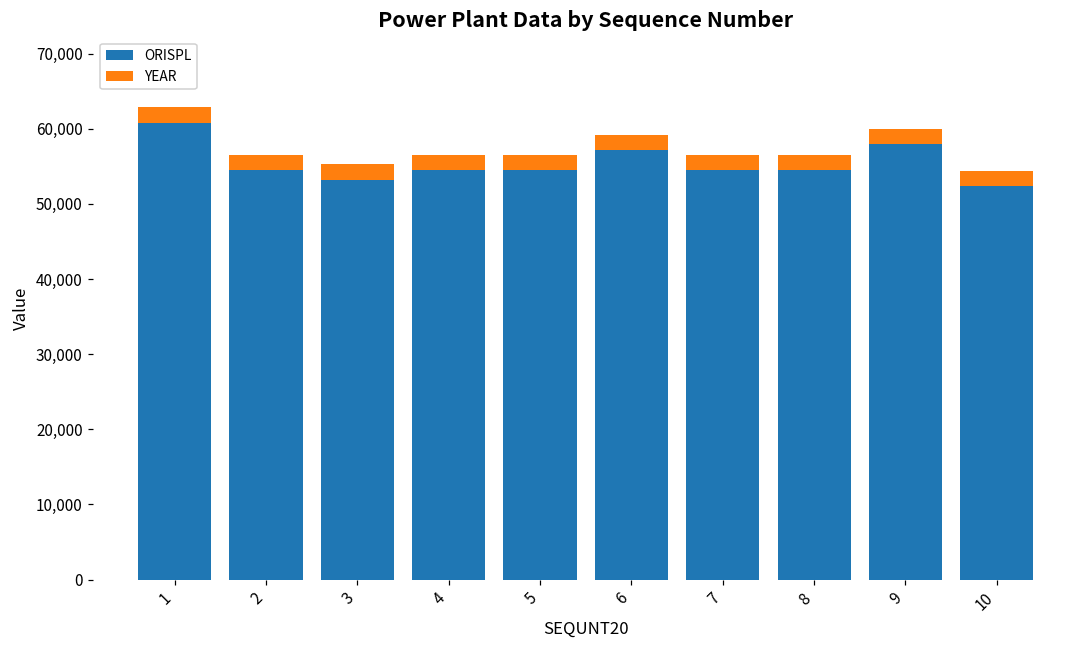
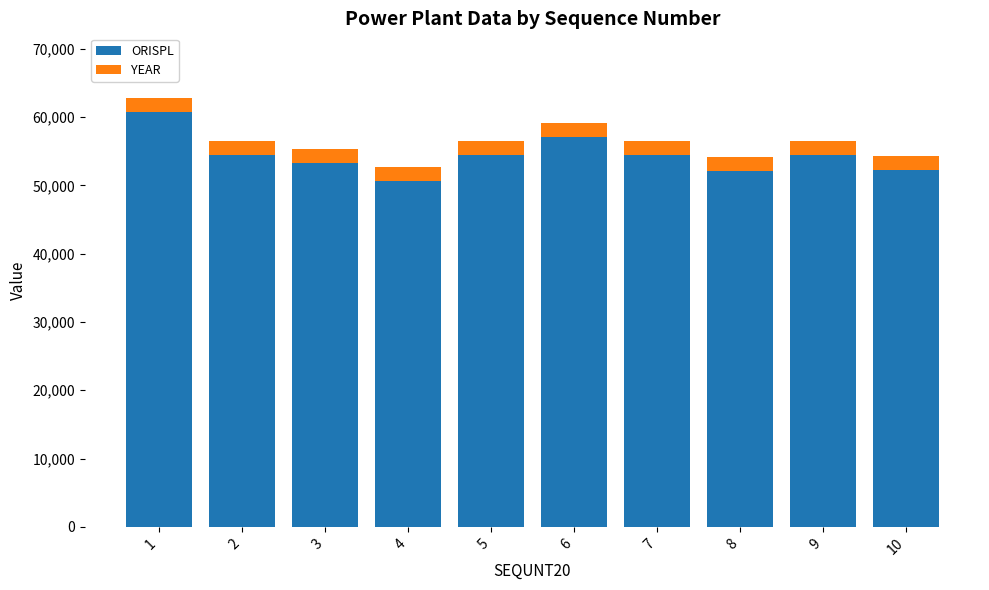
  {
    "ORISPL": {
      "1": "61,000",
      "2": "54,000",
      "3": "53,000",
-     "4": "54,000",
+     "4": "51,000",
      "5": "54,000",
      "6": "57,000",
      "7": "54,000",
-     "8": "54,000",
-     "9": "58,000",
+     "8": "52,000",
+     "9": "54,000",
      "10": "52,000"
    },
    "YEAR": {
      "1": "2,000",
      "2": "2,000",
      "3": "2,000",
      "4": "2,000",
      "5": "2,000",
      "6": "2,000",
      "7": "2,000",
      "8": "2,000",
      "9": "2,000",
      "10": "2,000"
    }
  }
